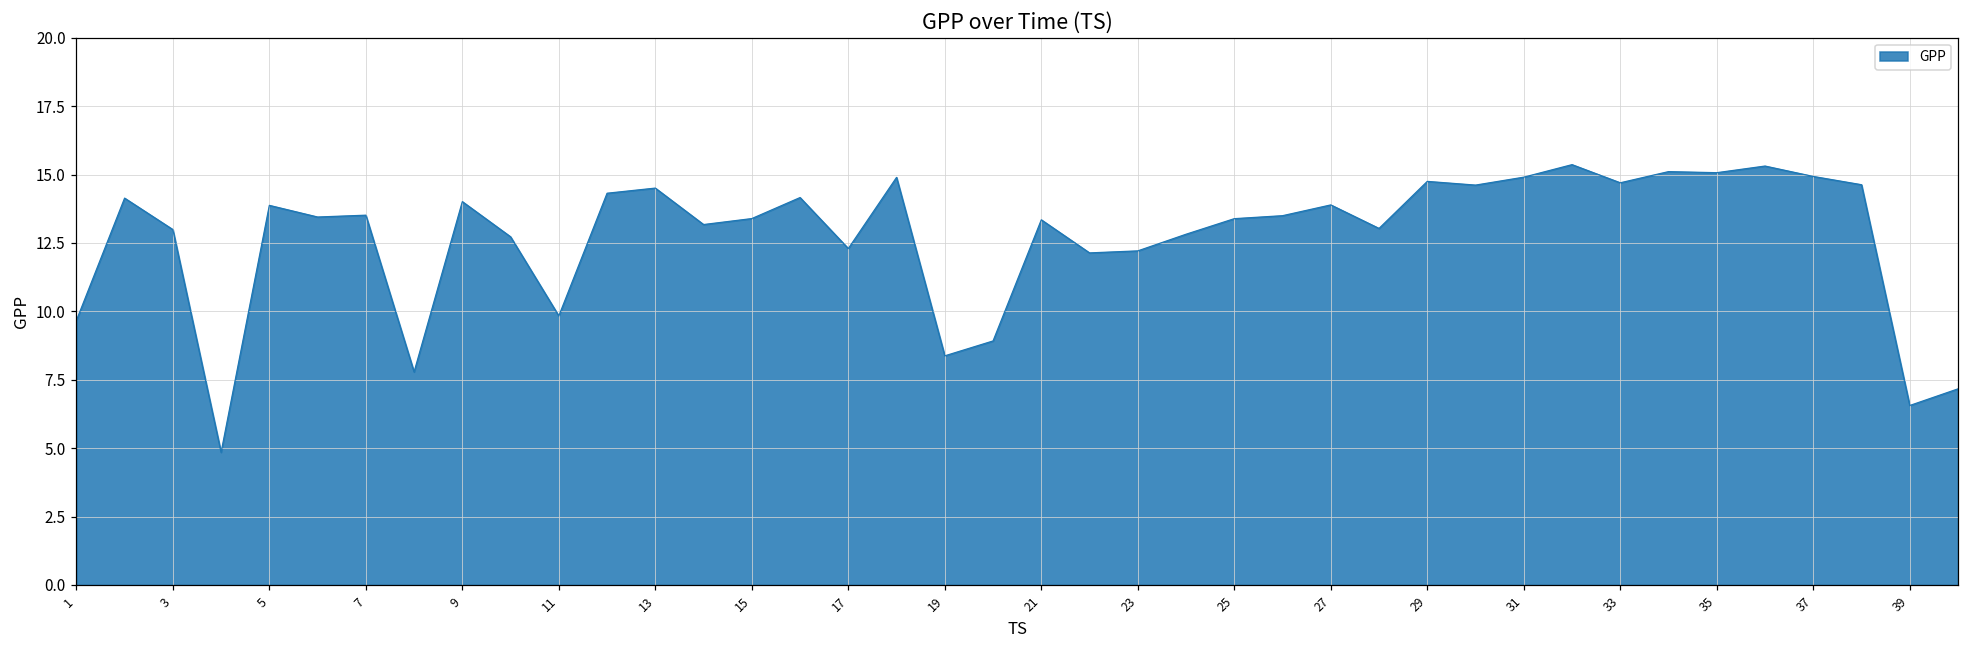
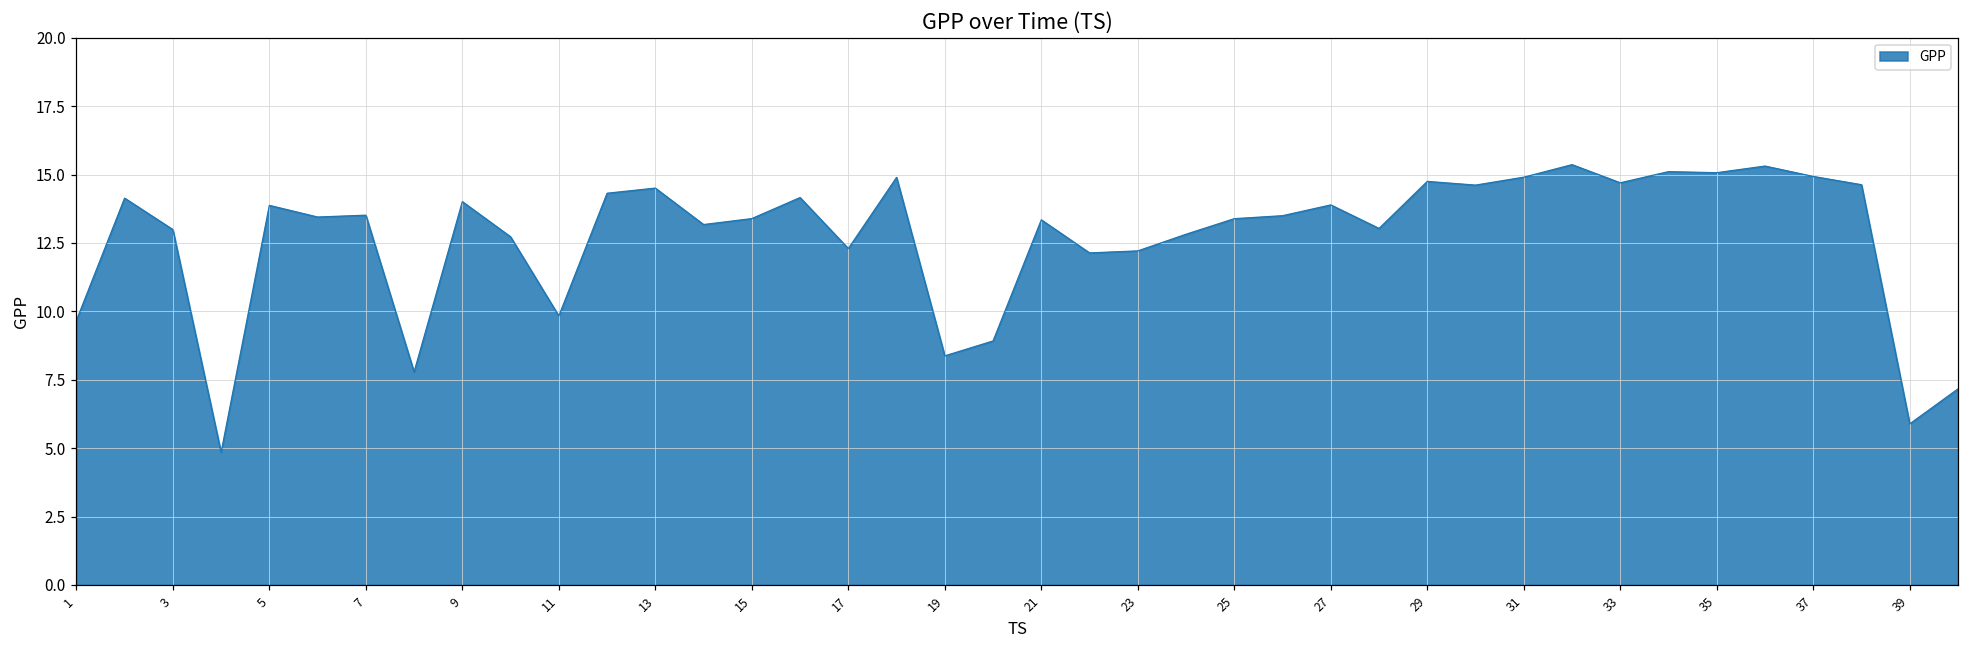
  {
    "1": 9.7,
    "3": 13.0,
    "5": 13.9,
    "7": 13.5,
    "9": 14.0,
    "11": 9.8,
    "13": 14.5,
    "15": 13.4,
    "17": 12.3,
    "19": 8.4,
    "21": 13.3,
    "23": 12.2,
    "25": 13.4,
    "27": 13.9,
    "29": 14.8,
    "31": 14.9,
    "33": 14.7,
    "35": 15.1,
    "37": 14.9,
-   "39": 6.6
+   "39": 5.9
  }
